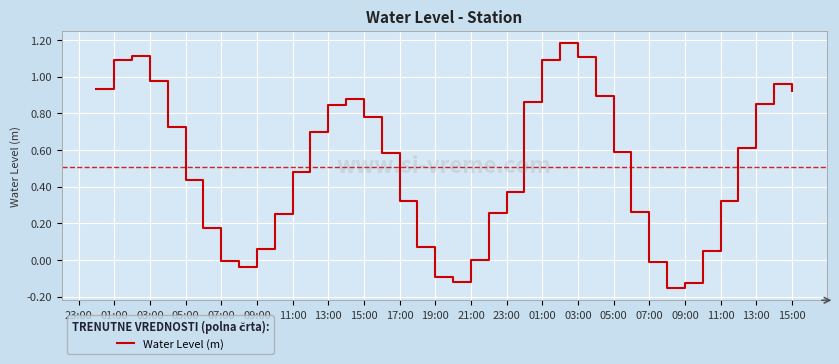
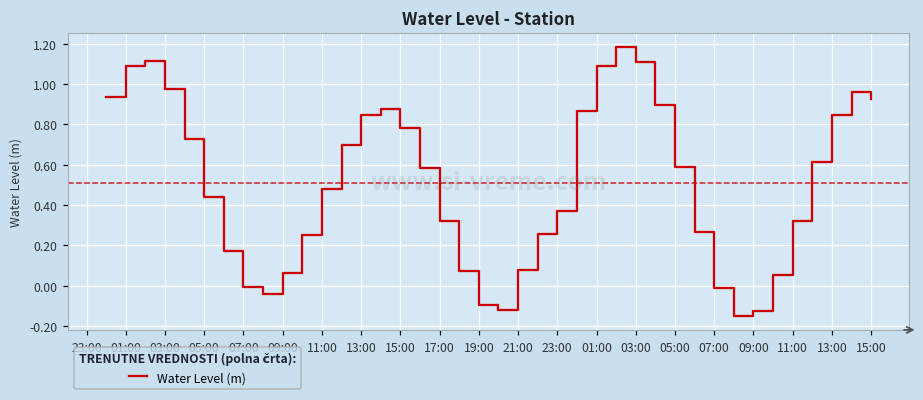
  {
    "17:00": 0.32,
    "19:00": -0.09,
-   "21:00": 0.00,
+   "21:00": 0.08,
    "23:00": 0.37
  }
